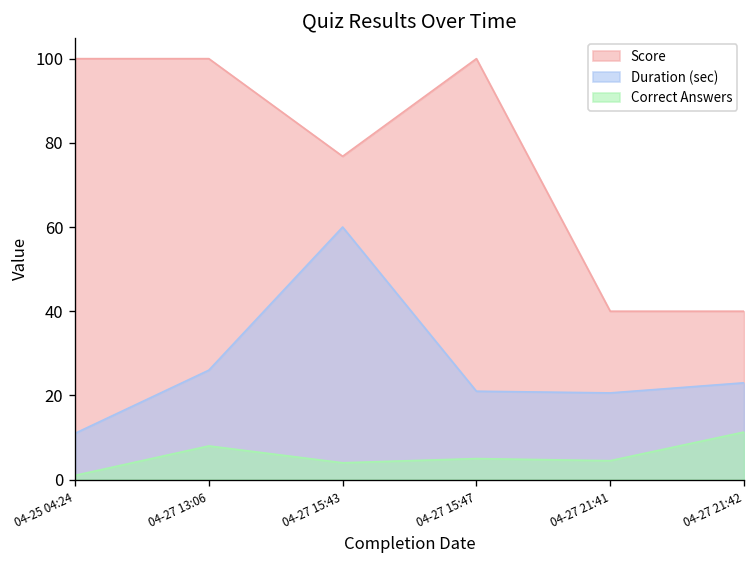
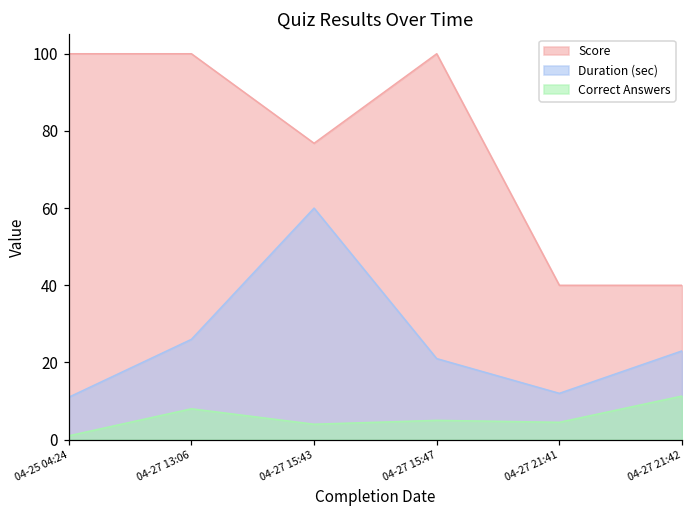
  {
    "Score": {
      "04-25 04:24": 100,
      "04-27 13:06": 100,
      "04-27 15:43": 77,
      "04-27 15:47": 100,
      "04-27 21:41": 40,
      "04-27 21:42": 40
    },
    "Duration (sec)": {
      "04-25 04:24": 11,
      "04-27 13:06": 26,
      "04-27 15:43": 60,
      "04-27 15:47": 21,
-     "04-27 21:41": 21,
+     "04-27 21:41": 12,
      "04-27 21:42": 23
    },
    "Correct Answers": {
      "04-25 04:24": 1,
      "04-27 13:06": 8,
      "04-27 15:43": 4,
      "04-27 15:47": 5,
      "04-27 21:41": 5,
      "04-27 21:42": 11
    }
  }
